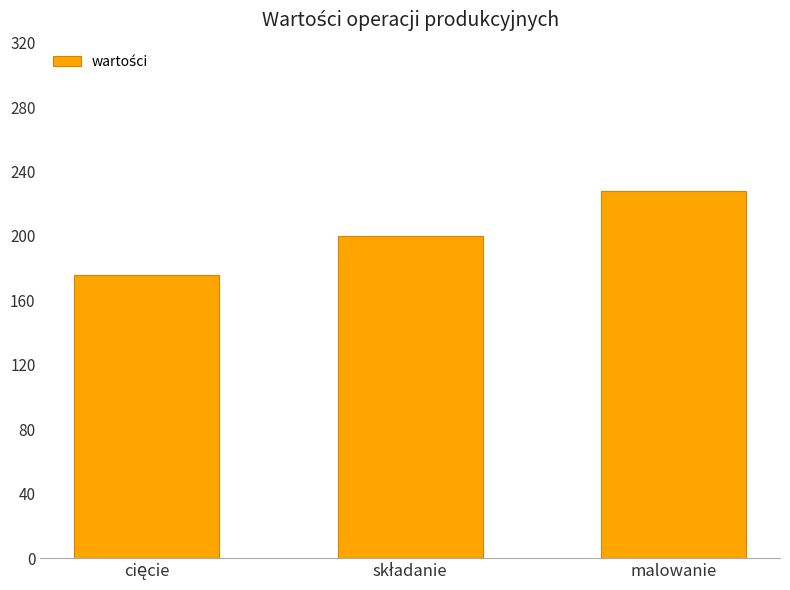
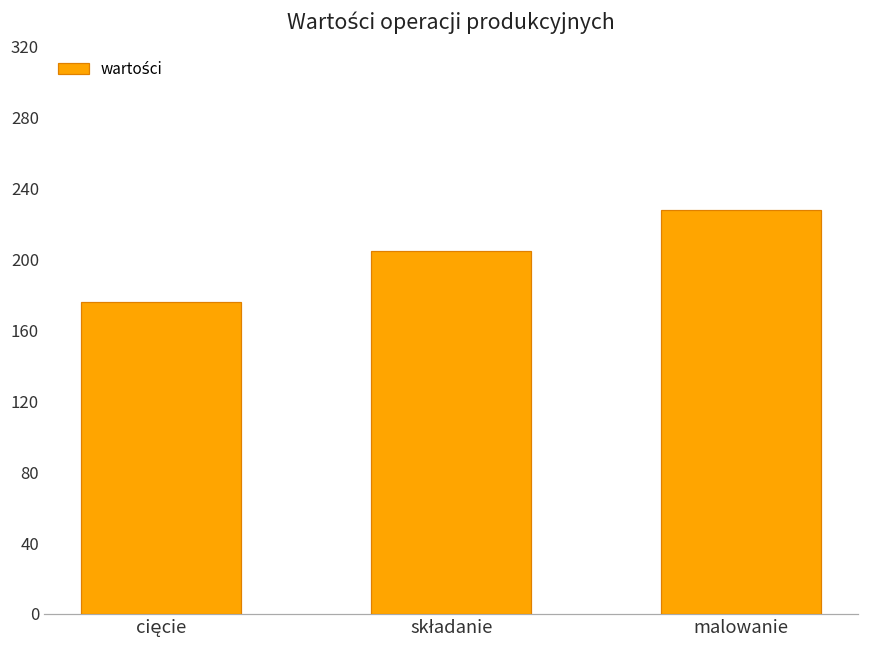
  {
    "cięcie": 176,
-   "składanie": 200,
+   "składanie": 205,
    "malowanie": 228
  }
